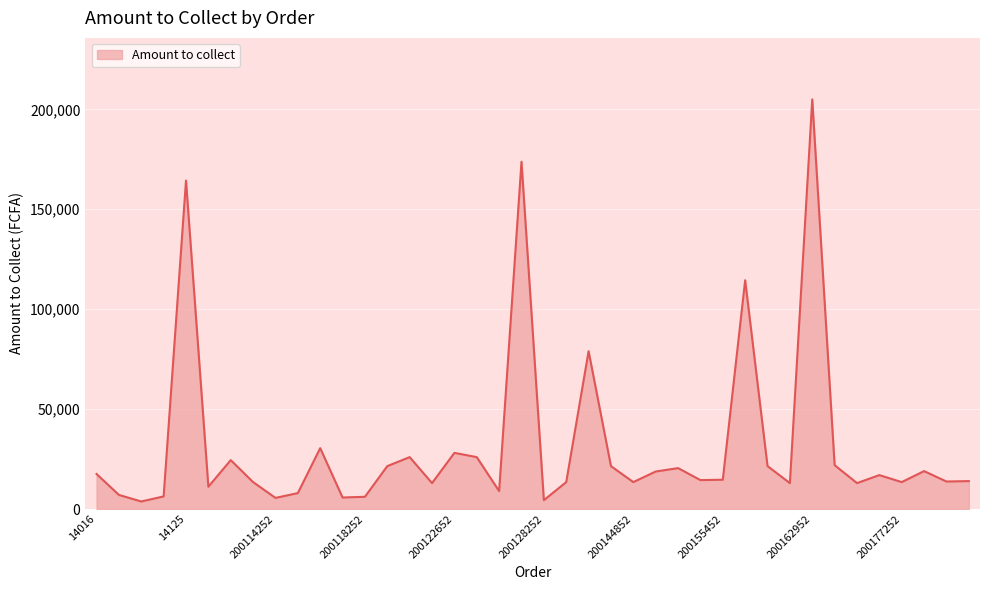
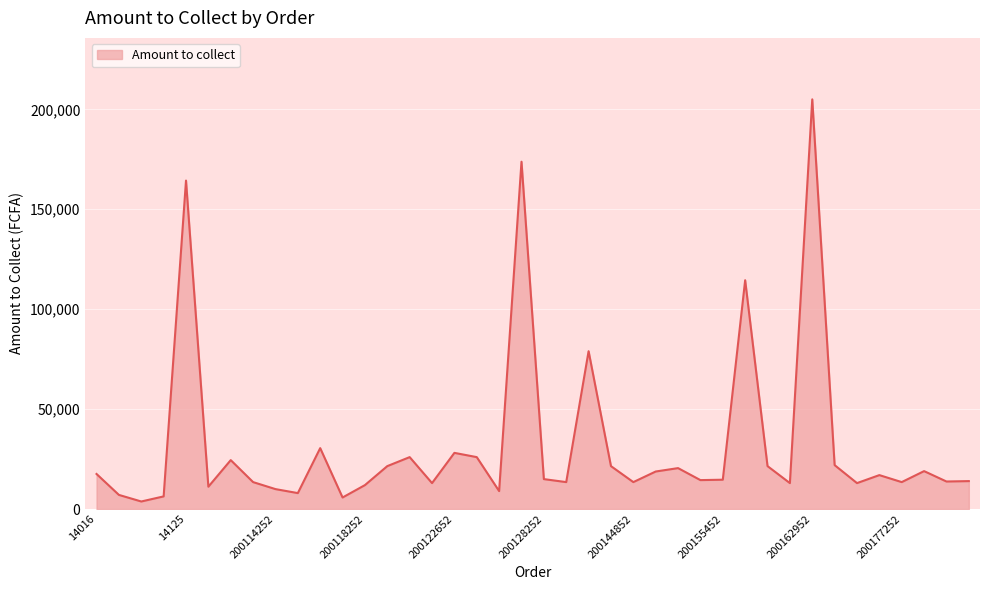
  {
    "14016": "18,000",
    "14125": "164,000",
-   "200114252": "6,000",
-   "200118252": "6,000",
+   "200114252": "10,000",
+   "200118252": "12,000",
    "200122652": "28,000",
-   "200128252": "4,000",
+   "200128252": "15,000",
    "200144852": "14,000",
    "200155452": "15,000",
    "200162952": "205,000",
    "200177252": "14,000"
  }
